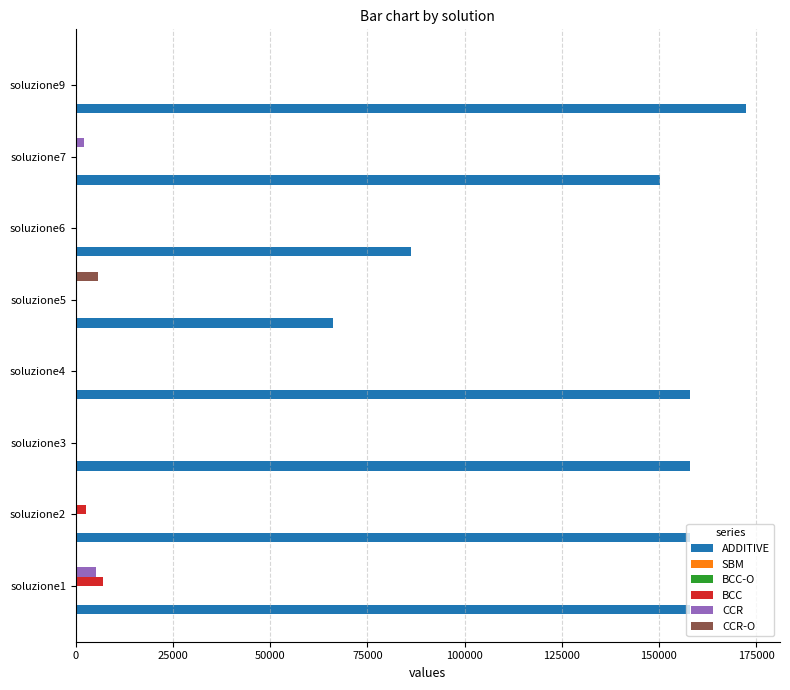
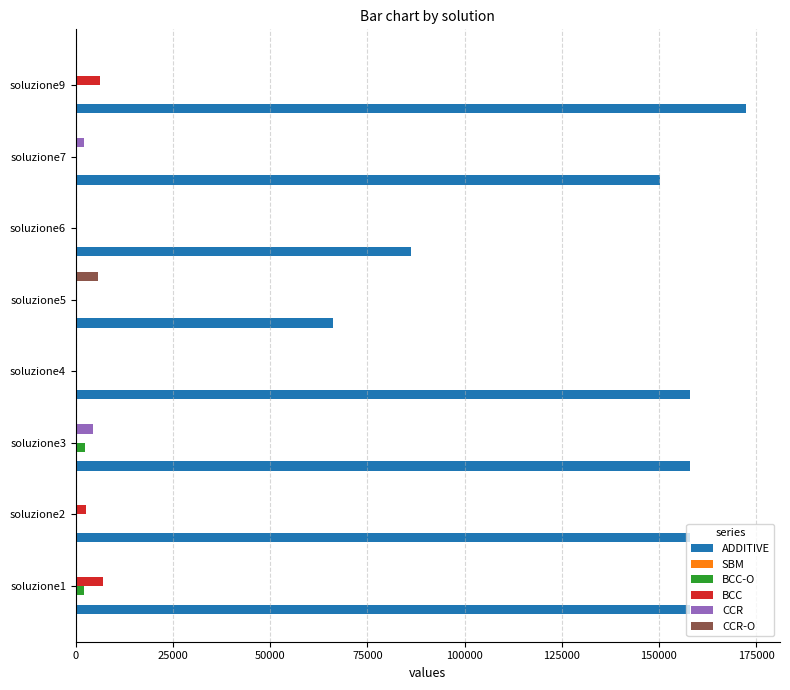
  {
    "ADDITIVE": {
      "soluzione9": 173000,
      "soluzione7": 150000,
      "soluzione6": 86000,
      "soluzione5": 66000,
      "soluzione4": 158000,
      "soluzione3": 158000
    },
    "BCC-O": {
-     "soluzione3": 0,
-     "soluzione1": 0
+     "soluzione3": 2000,
+     "soluzione1": 2000
    },
    "BCC": {
-     "soluzione9": 0,
+     "soluzione9": 6000,
      "soluzione2": 3000,
      "soluzione1": 7000
    },
    "CCR": {
      "soluzione7": 2000,
-     "soluzione3": 0,
-     "soluzione1": 5000
+     "soluzione3": 4000,
+     "soluzione1": 0
    },
    "CCR-O": {
      "soluzione5": 6000
    }
  }
